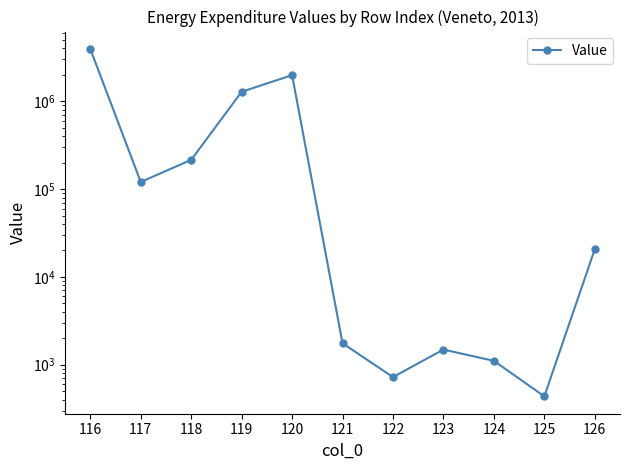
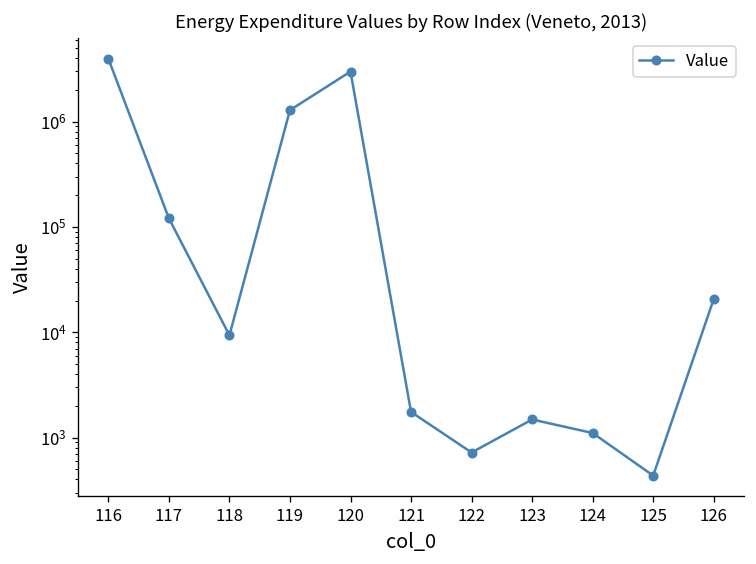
  {
    "116": 4000000,
    "117": 120000,
-   "118": 220000,
+   "118": 9000,
    "119": 1300000,
-   "120": 2000000,
+   "120": 3000000,
    "121": 1800,
    "122": 700,
    "123": 1500,
    "124": 1100,
    "125": 400,
    "126": 21000
  }
